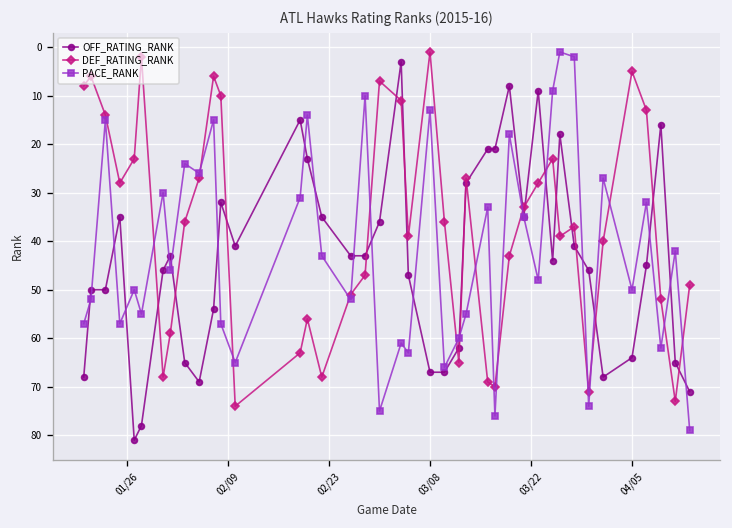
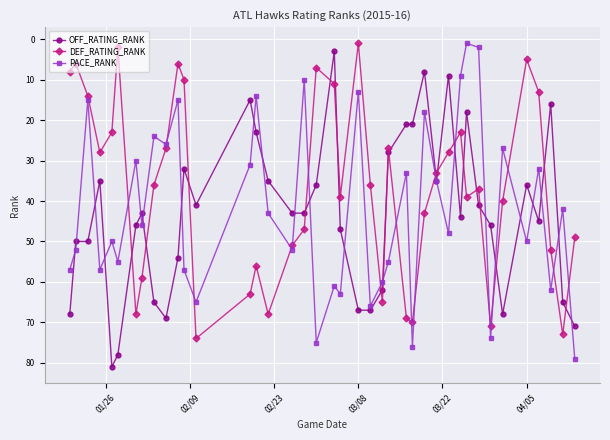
  {
    "OFF_RATING_RANK": {
      "03/08": 67,
-     "04/05": 64
+     "04/05": 36
    },
    "DEF_RATING_RANK": {
      "03/08": 1,
      "04/05": 5
    },
    "PACE_RANK": {
      "03/08": 13,
      "04/05": 50
    }
  }
